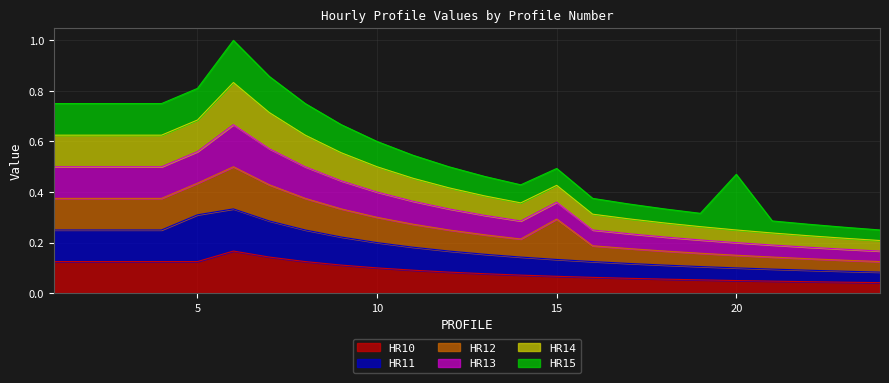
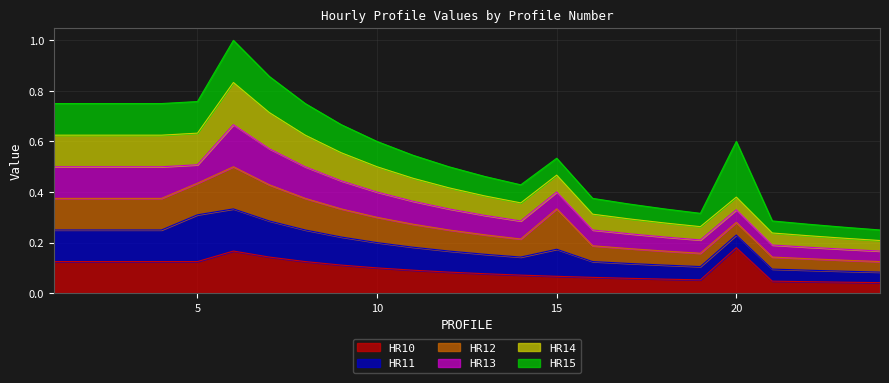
  {
    "HR10": {
      "5": 0.13,
      "10": 0.10,
      "15": 0.07,
-     "20": 0.05
+     "20": 0.18
    },
    "HR11": {
      "5": 0.19,
      "10": 0.10,
-     "15": 0.07,
+     "15": 0.11,
      "20": 0.05
    },
    "HR12": {
      "5": 0.13,
      "10": 0.10,
      "15": 0.16,
      "20": 0.05
    },
    "HR13": {
-     "5": 0.13,
+     "5": 0.07,
      "10": 0.10,
      "15": 0.07,
      "20": 0.05
    },
    "HR14": {
      "5": 0.13,
      "10": 0.10,
      "15": 0.07,
      "20": 0.05
    },
    "HR15": {
      "5": 0.13,
      "10": 0.10,
      "15": 0.07,
      "20": 0.22
    }
  }
